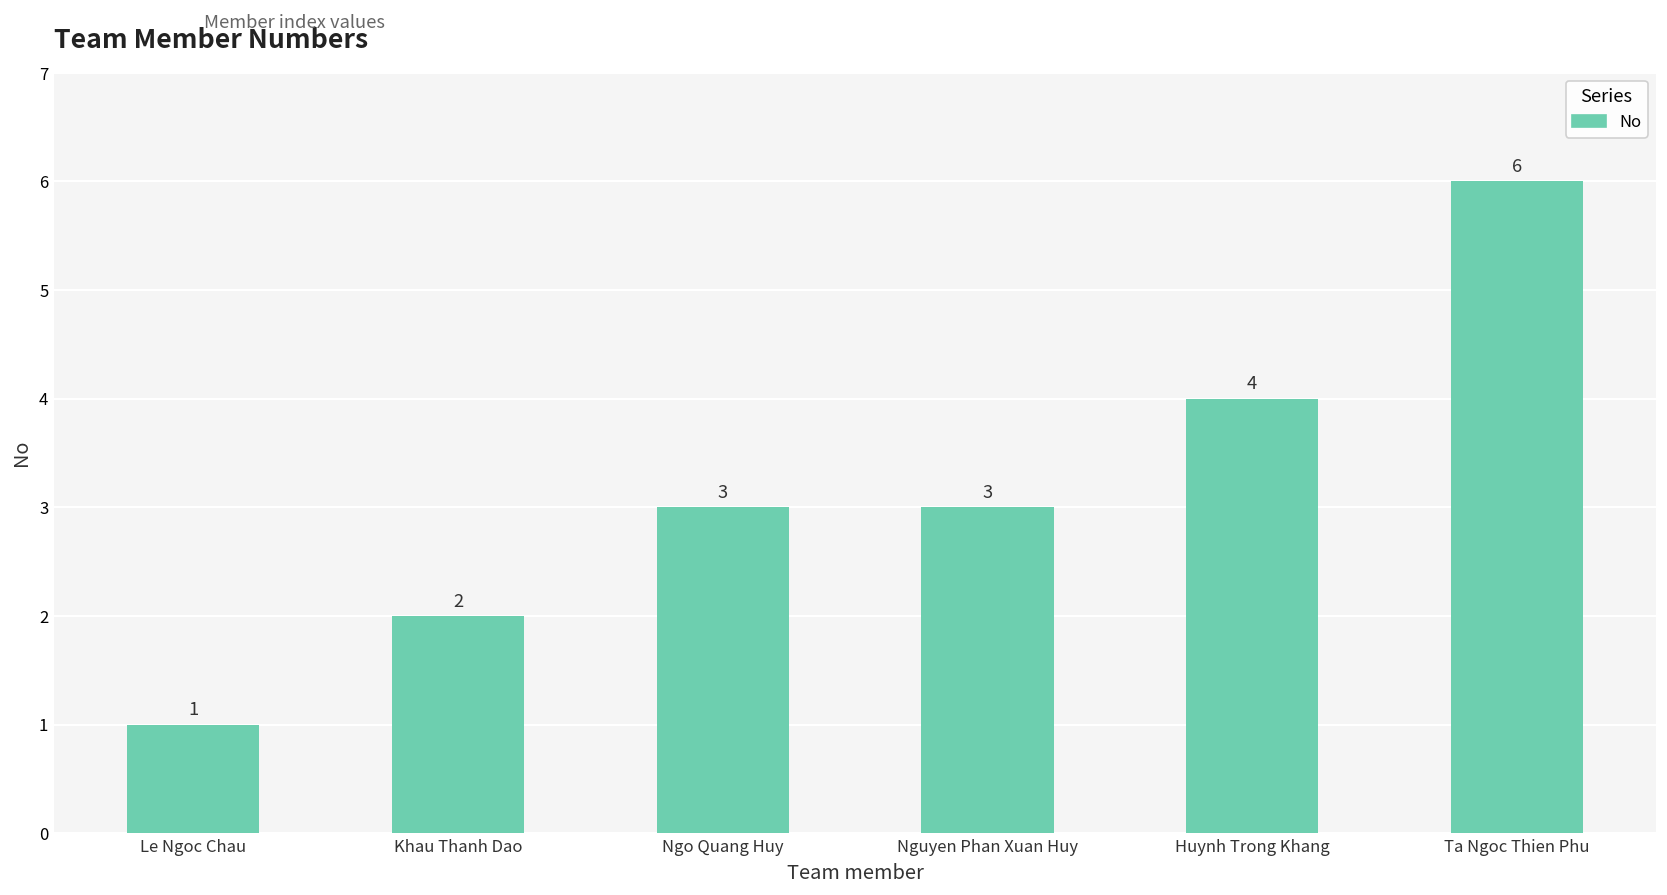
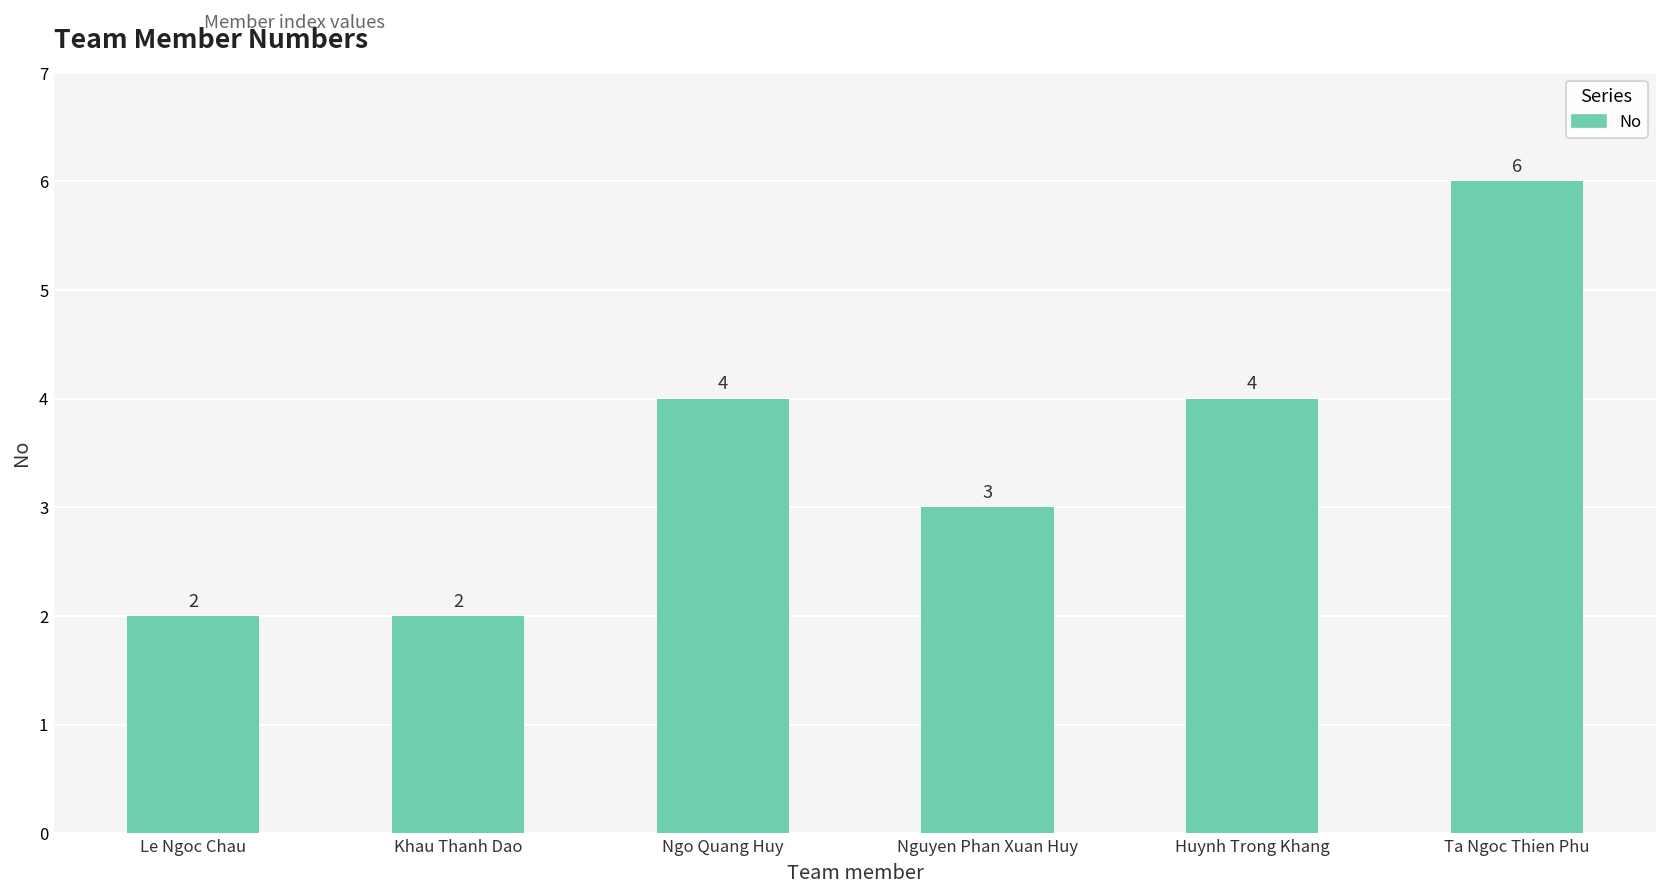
  {
-   "Le Ngoc Chau": 1,
+   "Le Ngoc Chau": 2,
    "Khau Thanh Dao": 2,
-   "Ngo Quang Huy": 3,
+   "Ngo Quang Huy": 4,
    "Nguyen Phan Xuan Huy": 3,
    "Huynh Trong Khang": 4,
    "Ta Ngoc Thien Phu": 6
  }
